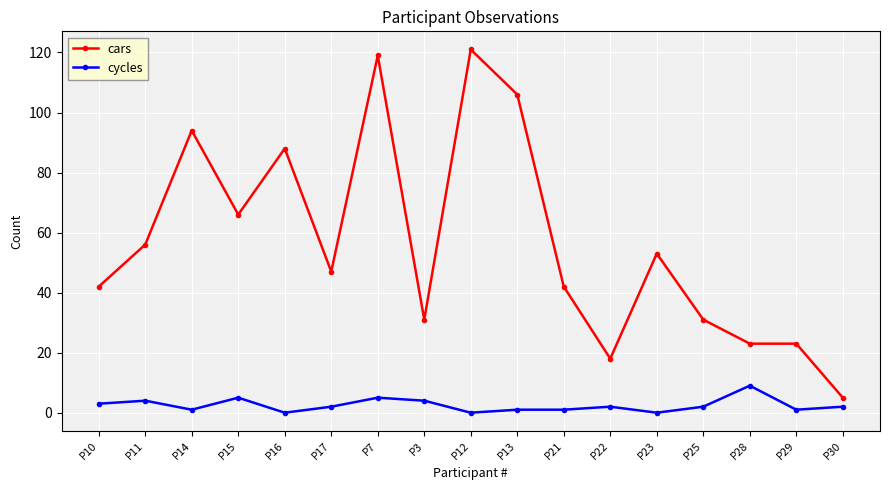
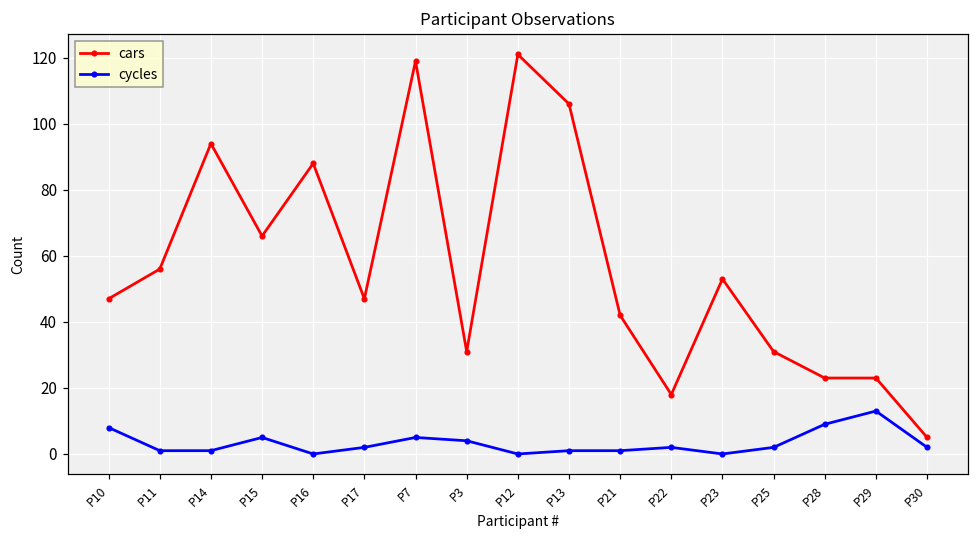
  {
    "cars": {
-     "P10": 42,
+     "P10": 47,
      "P11": 56,
      "P14": 94,
      "P15": 66,
      "P16": 88,
      "P17": 47,
      "P7": 119,
      "P3": 31,
      "P12": 121,
      "P13": 106,
      "P21": 42,
      "P22": 18,
      "P23": 53,
      "P25": 31,
      "P28": 23,
      "P29": 23,
      "P30": 5
    },
    "cycles": {
-     "P10": 3,
-     "P11": 4,
+     "P10": 8,
+     "P11": 1,
      "P14": 1,
      "P15": 5,
      "P16": 0,
      "P17": 2,
      "P7": 5,
      "P3": 4,
      "P12": 0,
      "P13": 1,
      "P21": 1,
      "P22": 2,
      "P23": 0,
      "P25": 2,
      "P28": 9,
-     "P29": 1,
+     "P29": 13,
      "P30": 2
    }
  }
